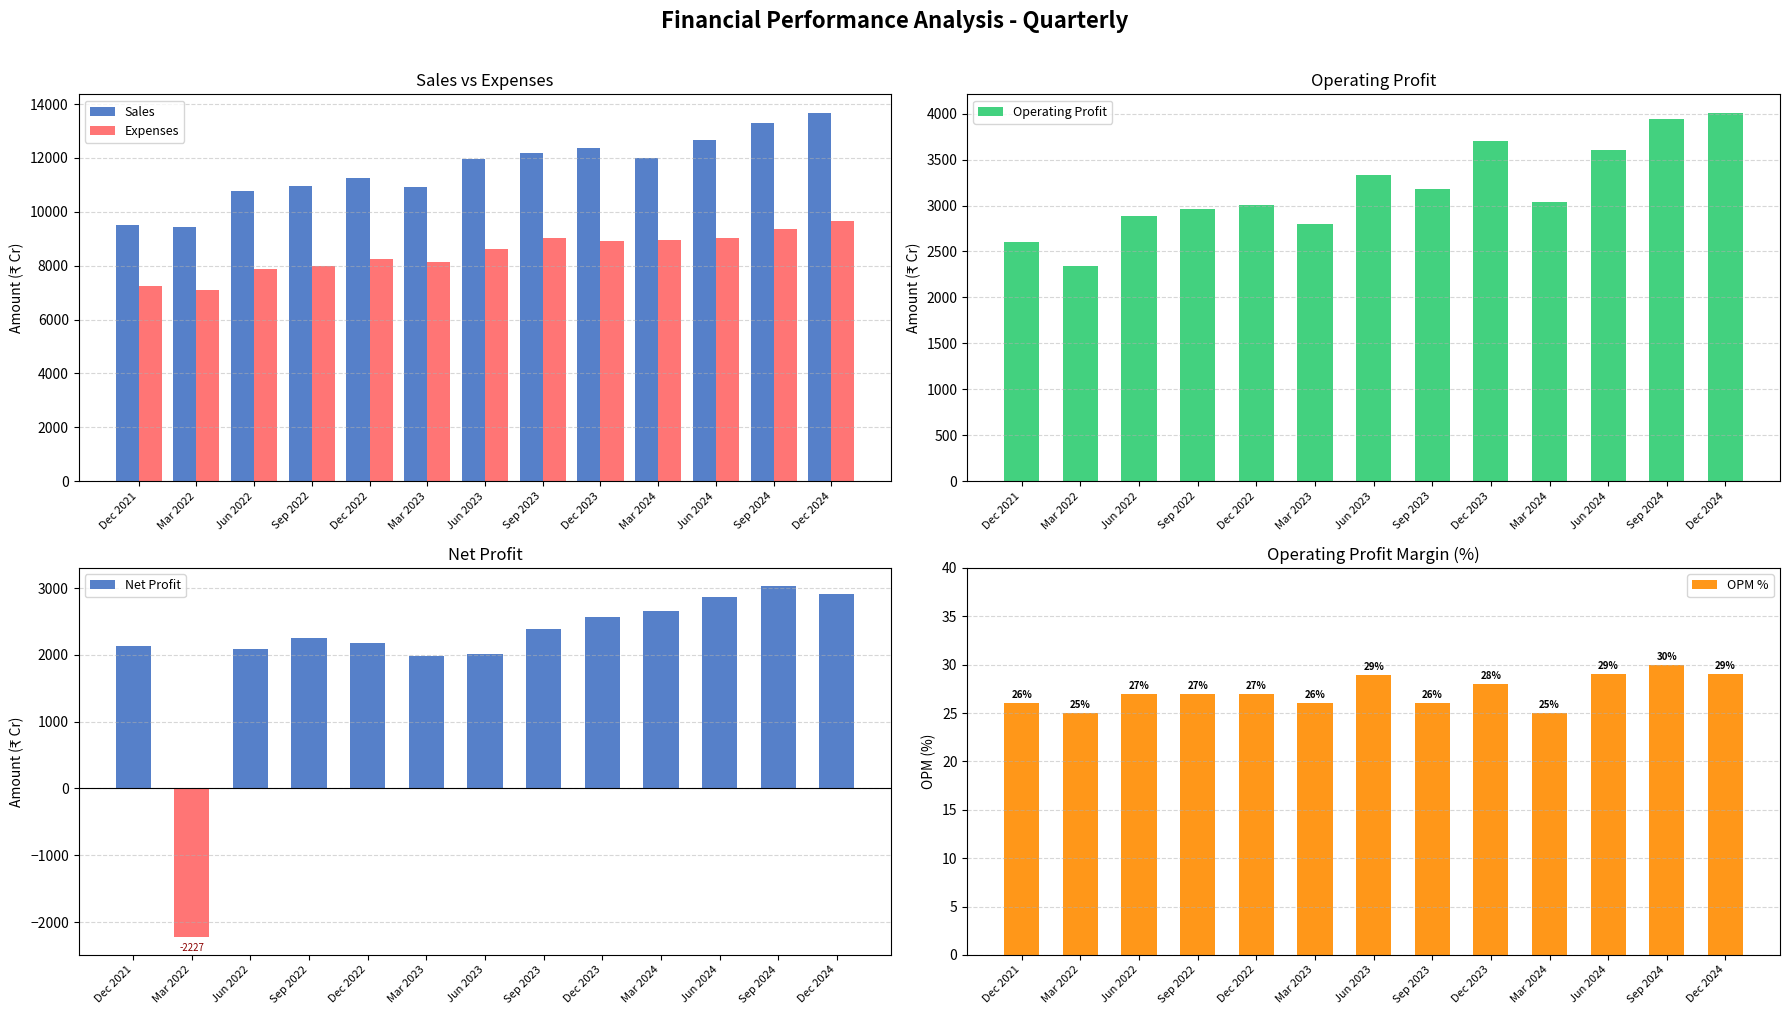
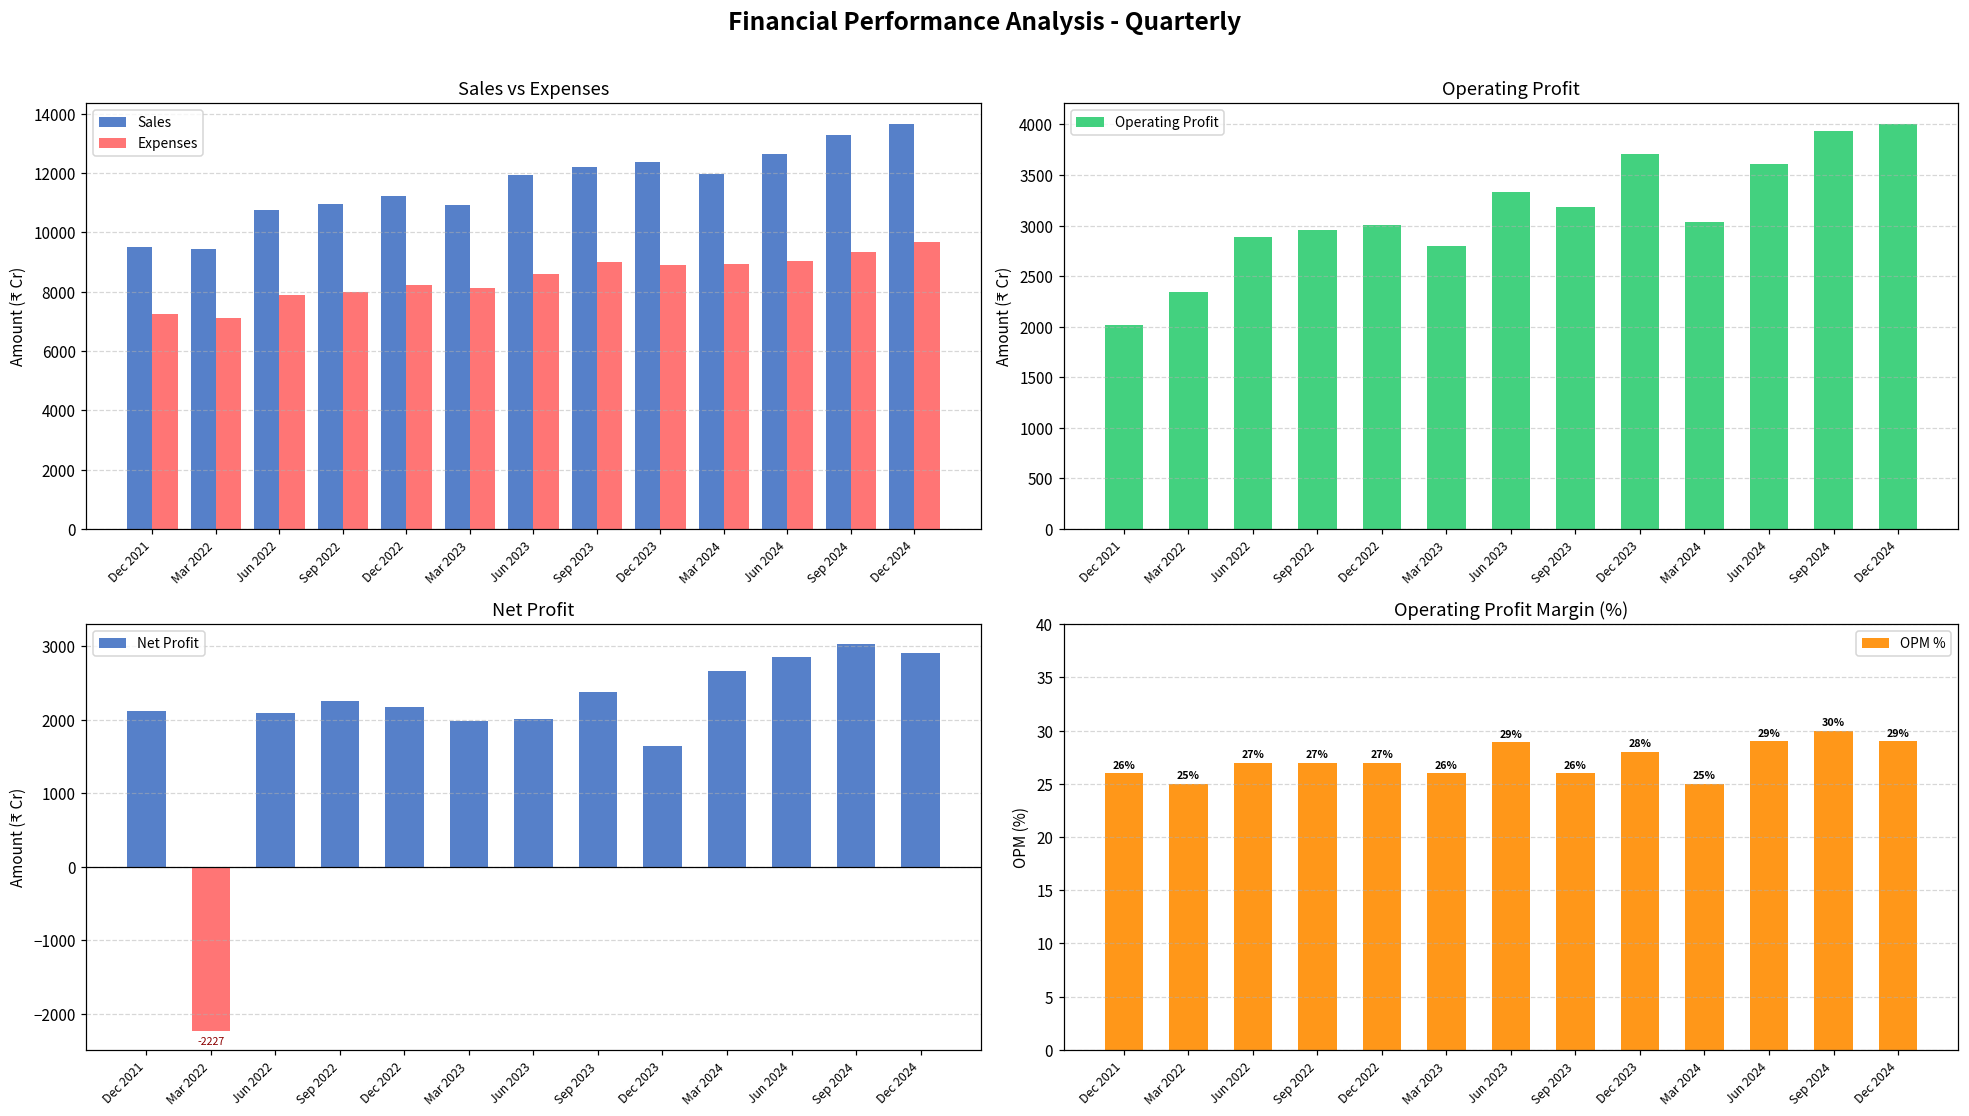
  {
    "Sales vs Expenses": {
      "Sales": {
        "Dec 2021": "9500",
        "Mar 2022": "9400",
        "Jun 2022": "10800",
        "Sep 2022": "11000",
        "Dec 2022": "11200",
        "Mar 2023": "10900",
        "Jun 2023": "11900",
        "Sep 2023": "12200",
        "Dec 2023": "12400",
        "Mar 2024": "12000",
        "Jun 2024": "12700",
        "Sep 2024": "13300",
        "Dec 2024": "13700"
      },
      "Expenses": {
        "Dec 2021": "7300",
        "Mar 2022": "7100",
        "Jun 2022": "7900",
        "Sep 2022": "8000",
        "Dec 2022": "8200",
        "Mar 2023": "8100",
        "Jun 2023": "8600",
        "Sep 2023": "9000",
        "Dec 2023": "8900",
        "Mar 2024": "8900",
        "Jun 2024": "9000",
        "Sep 2024": "9400",
        "Dec 2024": "9700"
      }
    },
    "Operating Profit": {
-     "Dec 2021": "2600",
+     "Dec 2021": "2000",
      "Mar 2022": "2300",
      "Jun 2022": "2900",
      "Sep 2022": "3000",
      "Dec 2022": "3000",
      "Mar 2023": "2800",
      "Jun 2023": "3300",
      "Sep 2023": "3200",
      "Dec 2023": "3700",
      "Mar 2024": "3000",
      "Jun 2024": "3600",
      "Sep 2024": "3900",
      "Dec 2024": "4000"
    },
    "Net Profit": {
      "Dec 2021": "2100",
      "Jun 2022": "2100",
      "Sep 2022": "2300",
      "Dec 2022": "2200",
      "Mar 2023": "2000",
      "Jun 2023": "2000",
      "Sep 2023": "2400",
-     "Dec 2023": "2600",
+     "Dec 2023": "1600",
      "Mar 2024": "2700",
      "Jun 2024": "2900",
      "Sep 2024": "3000",
      "Dec 2024": "2900"
    },
    "Operating Profit Margin (%)": {
      "Dec 2021": "26%",
      "Mar 2022": "25%",
      "Jun 2022": "27%",
      "Sep 2022": "27%",
      "Dec 2022": "27%",
      "Mar 2023": "26%",
      "Jun 2023": "29%",
      "Sep 2023": "26%",
      "Dec 2023": "28%",
      "Mar 2024": "25%",
      "Jun 2024": "29%",
      "Sep 2024": "30%",
      "Dec 2024": "29%"
    }
  }
